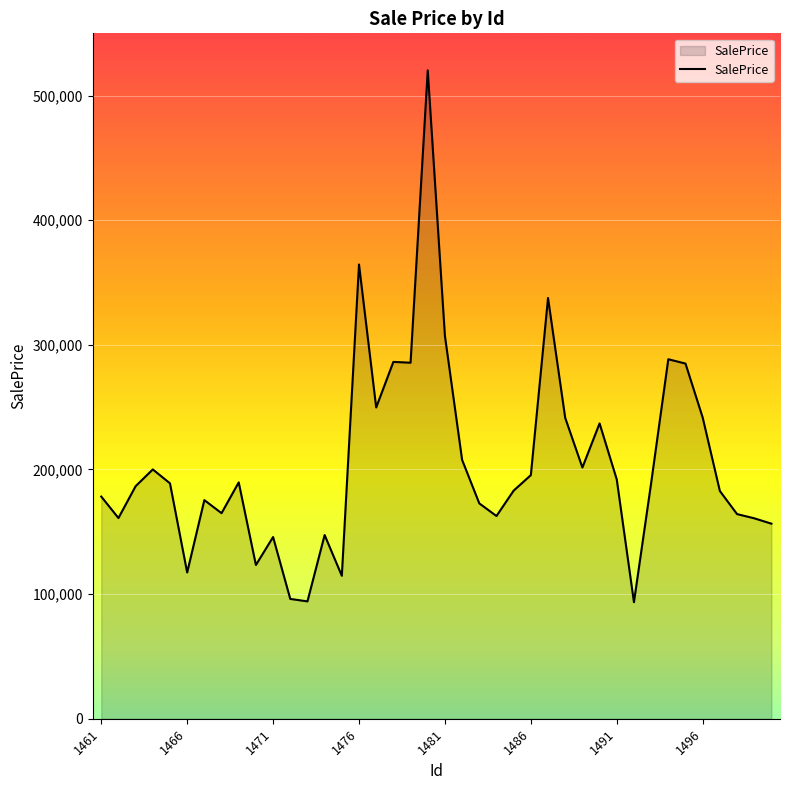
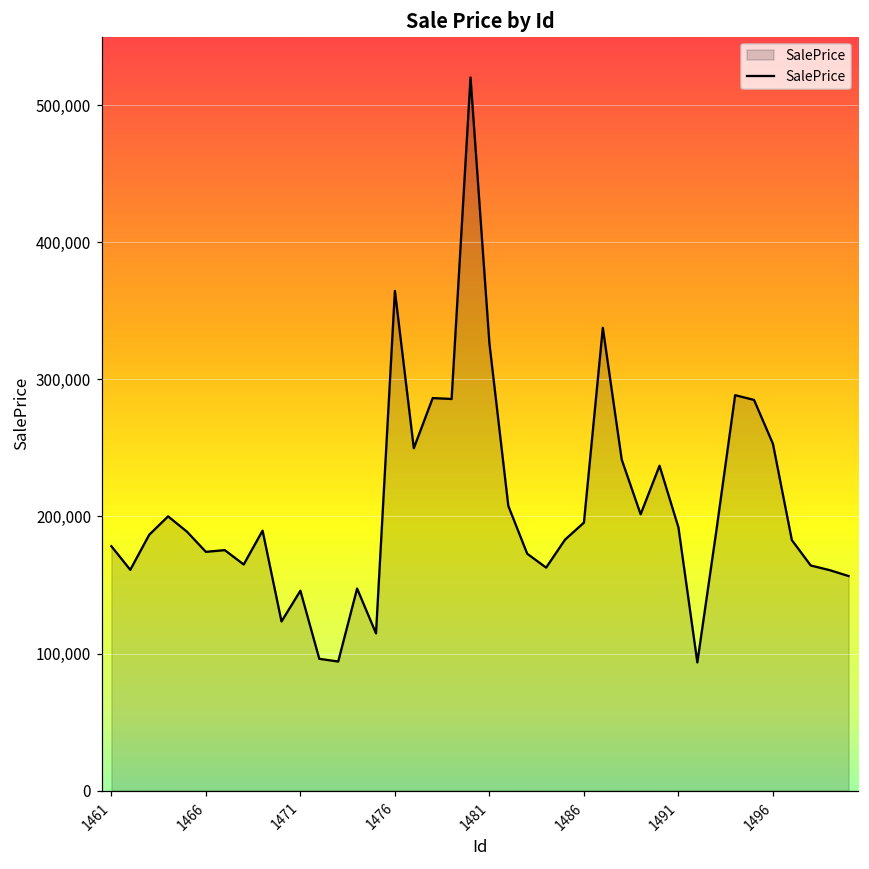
  {
    "1461": "178,000",
-   "1466": "117,000",
+   "1466": "174,000",
    "1471": "146,000",
    "1476": "365,000",
-   "1481": "307,000",
+   "1481": "326,000",
    "1486": "195,000",
    "1491": "192,000",
-   "1496": "242,000"
+   "1496": "253,000"
  }
